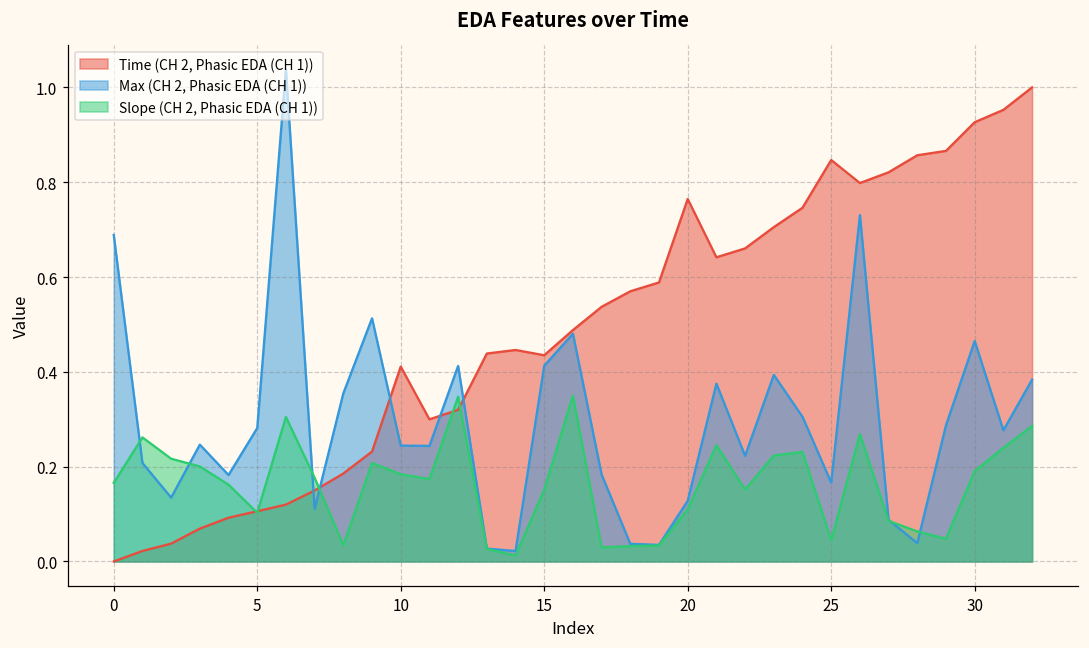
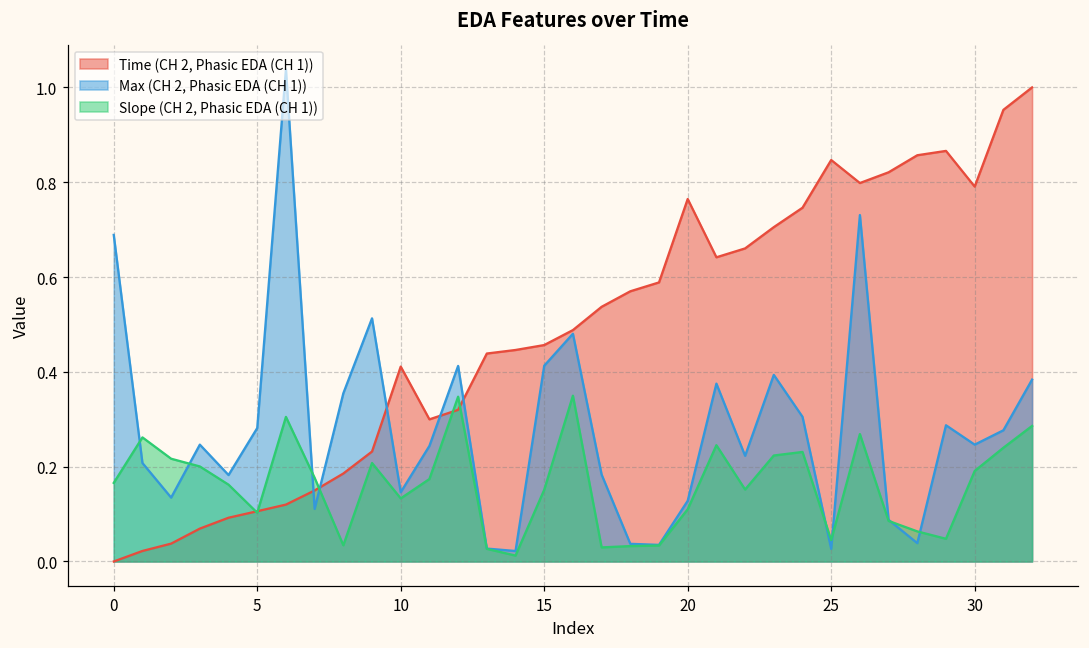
  {
    "Time (CH 2, Phasic EDA (CH 1))": {
      "0": 0.00,
      "10": 0.41,
-     "15": 0.44,
+     "15": 0.46,
      "20": 0.76,
      "25": 0.85,
-     "30": 0.93
+     "30": 0.79
    },
    "Max (CH 2, Phasic EDA (CH 1))": {
      "0": 0.69,
      "5": 0.28,
-     "10": 0.24,
+     "10": 0.15,
      "15": 0.41,
      "20": 0.13,
-     "25": 0.17,
-     "30": 0.47
+     "25": 0.03,
+     "30": 0.25
    },
    "Slope (CH 2, Phasic EDA (CH 1))": {
      "0": 0.17,
-     "10": 0.18,
+     "10": 0.13,
      "15": 0.15,
      "20": 0.11,
      "25": 0.05,
      "30": 0.19
    }
  }
